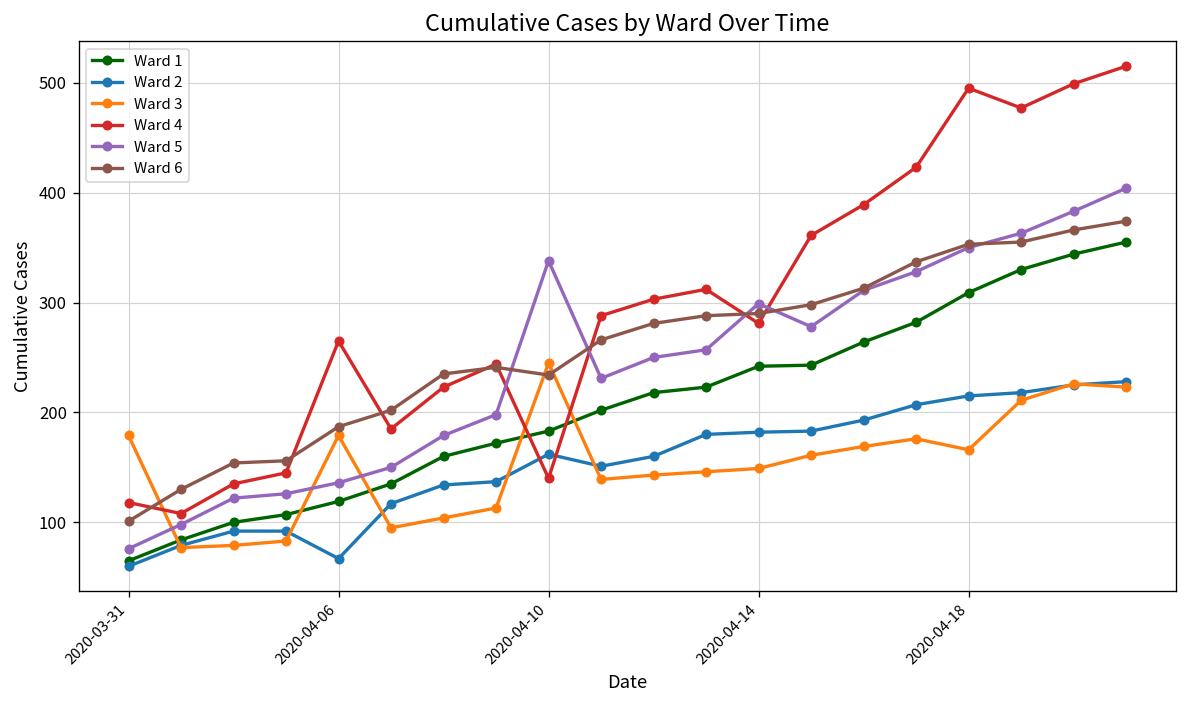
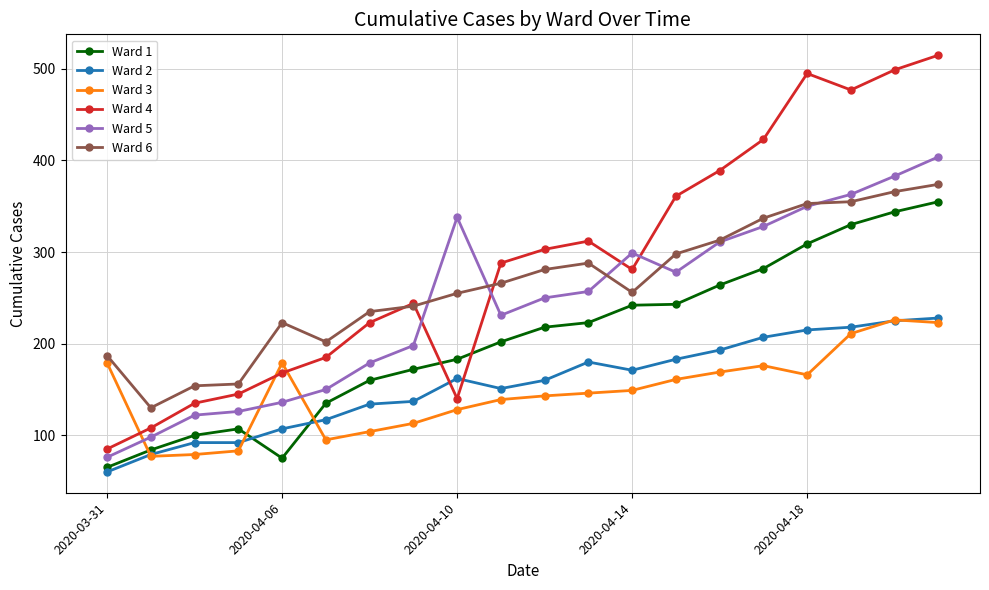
  {
    "Ward 1": {
      "2020-03-31": 70,
-     "2020-04-06": 120,
+     "2020-04-06": 80,
      "2020-04-10": 180,
      "2020-04-14": 240,
      "2020-04-18": 310
    },
    "Ward 2": {
      "2020-03-31": 60,
-     "2020-04-06": 70,
+     "2020-04-06": 110,
      "2020-04-10": 160,
-     "2020-04-14": 180,
+     "2020-04-14": 170,
      "2020-04-18": 220
    },
    "Ward 3": {
      "2020-03-31": 180,
      "2020-04-06": 180,
-     "2020-04-10": 250,
+     "2020-04-10": 130,
      "2020-04-14": 150,
      "2020-04-18": 170
    },
    "Ward 4": {
-     "2020-03-31": 120,
-     "2020-04-06": 270,
+     "2020-03-31": 90,
+     "2020-04-06": 170,
      "2020-04-10": 140,
      "2020-04-14": 280,
      "2020-04-18": 500
    },
    "Ward 5": {
      "2020-03-31": 80,
      "2020-04-06": 140,
      "2020-04-10": 340,
      "2020-04-14": 300,
      "2020-04-18": 350
    },
    "Ward 6": {
-     "2020-03-31": 100,
-     "2020-04-06": 190,
-     "2020-04-10": 230,
-     "2020-04-14": 290,
+     "2020-03-31": 190,
+     "2020-04-06": 220,
+     "2020-04-10": 260,
+     "2020-04-14": 260,
      "2020-04-18": 350
    }
  }
